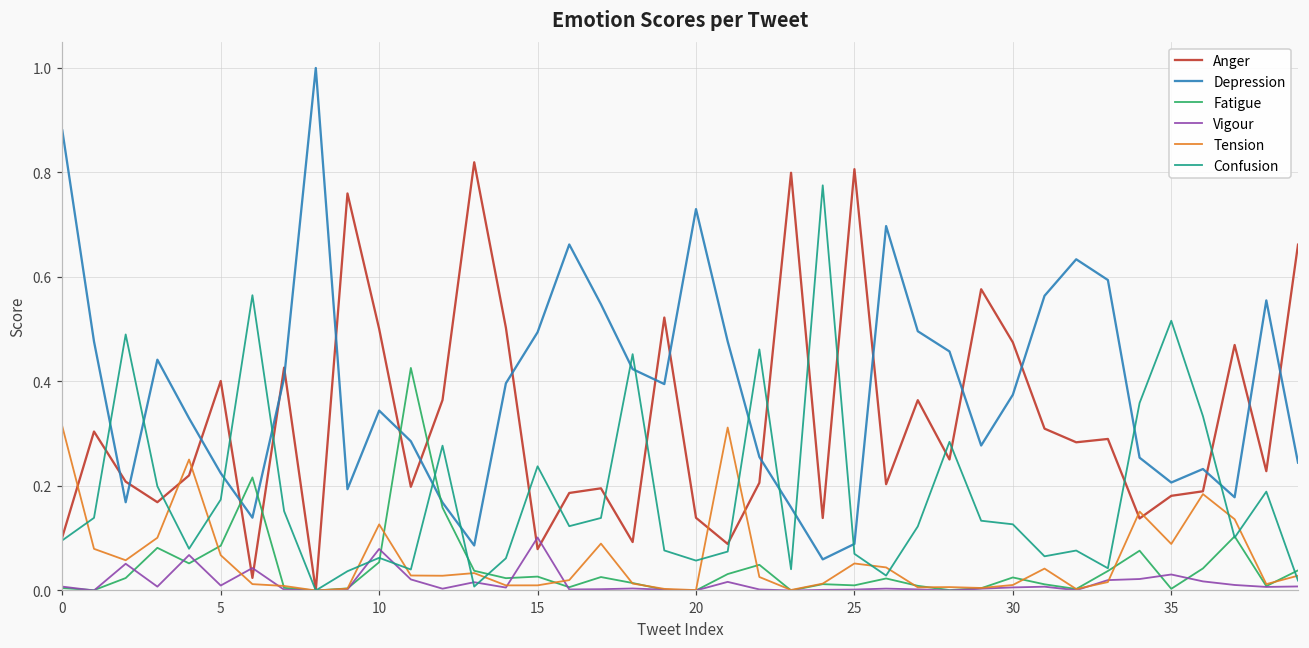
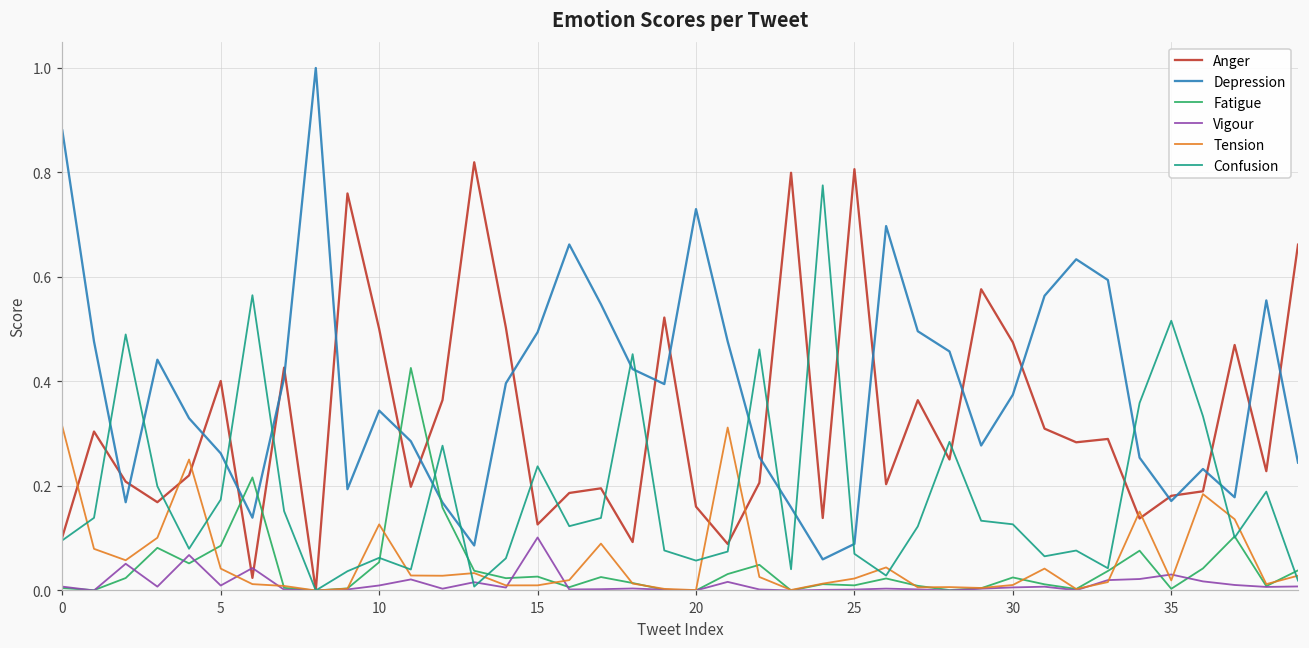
  {
    "Anger": {
      "0": 0.10,
      "5": 0.40,
      "10": 0.50,
-     "15": 0.08,
-     "20": 0.14,
+     "15": 0.13,
+     "20": 0.16,
      "25": 0.81,
      "30": 0.47,
      "35": 0.18
    },
    "Depression": {
      "0": 0.88,
-     "5": 0.22,
+     "5": 0.26,
      "10": 0.34,
      "15": 0.49,
      "20": 0.73,
      "25": 0.09,
      "30": 0.37,
-     "35": 0.21
+     "35": 0.17
    },
    "Vigour": {
      "5": 0.01,
-     "10": 0.08,
+     "10": 0.01,
      "15": 0.10,
      "25": 0.00,
      "35": 0.03
    },
    "Tension": {
      "0": 0.31,
-     "5": 0.07,
+     "5": 0.04,
      "10": 0.13,
      "15": 0.01,
-     "25": 0.05,
-     "35": 0.09
+     "25": 0.02,
+     "35": 0.02
    }
  }
